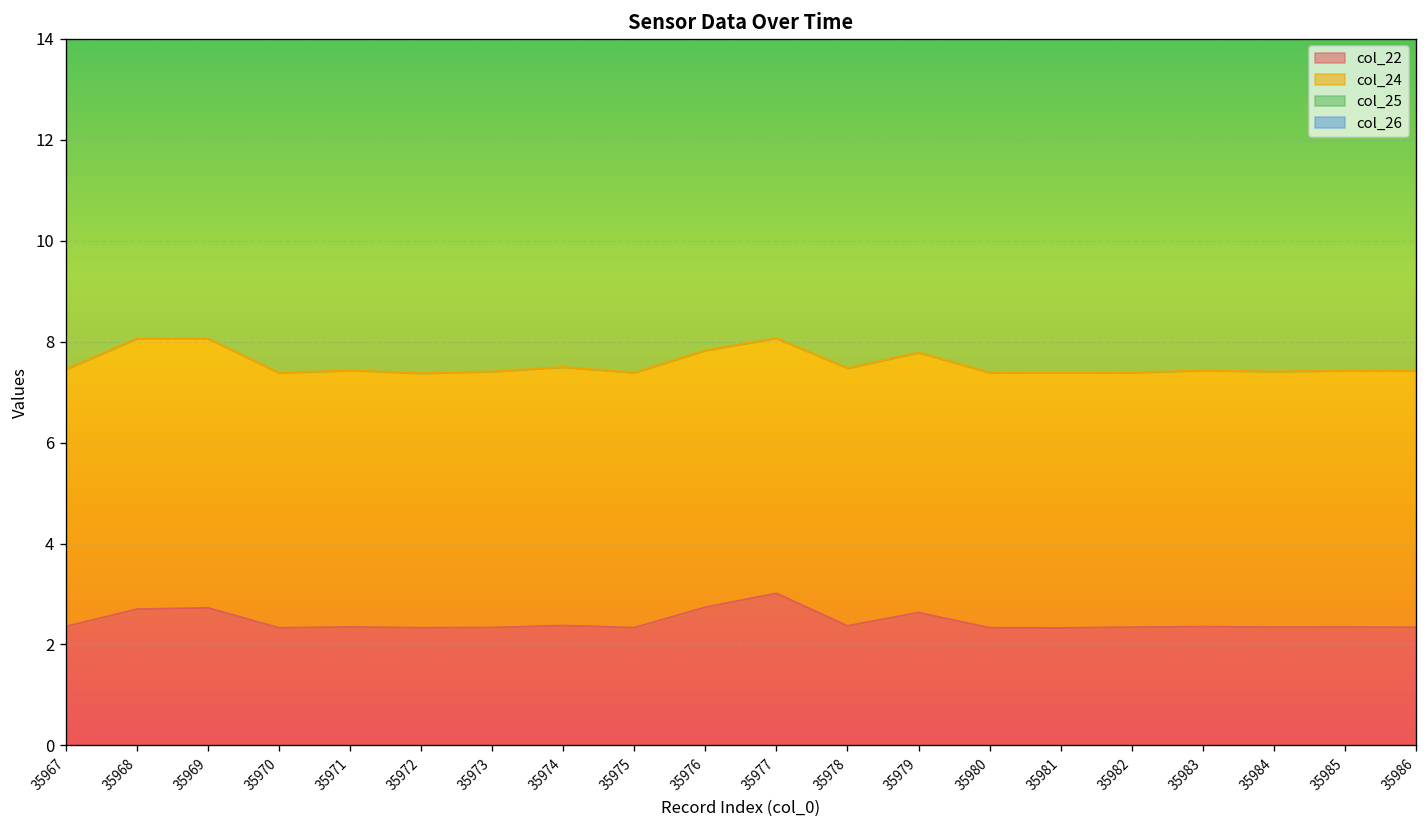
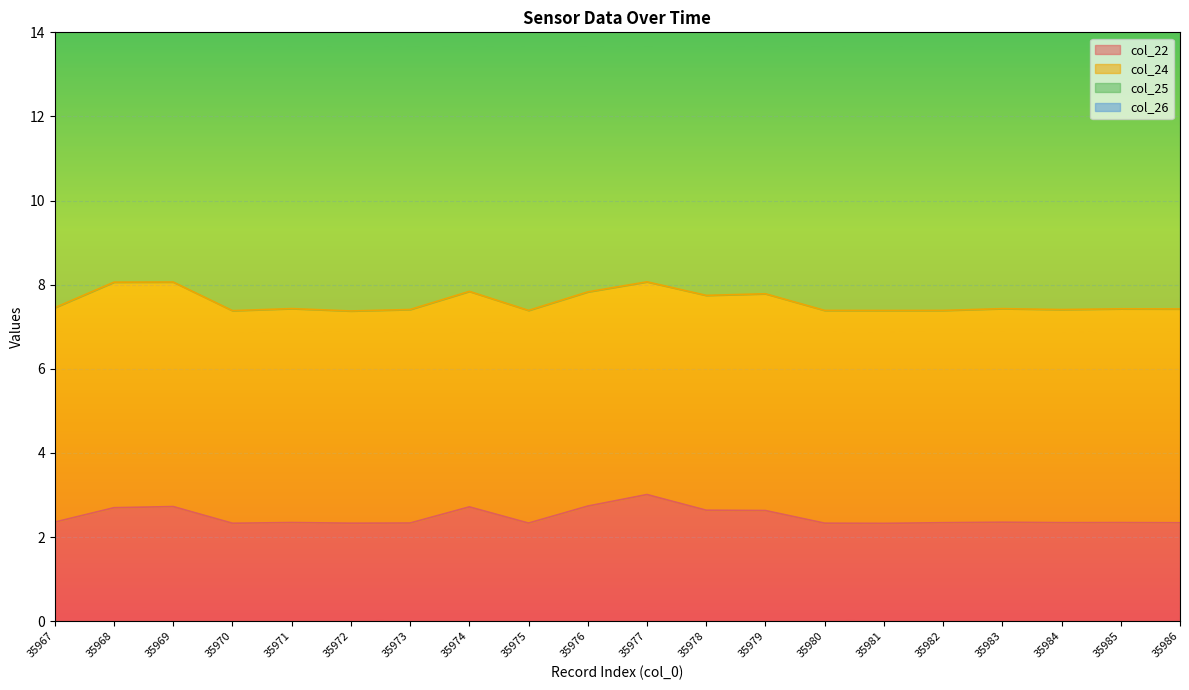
  {
    "col_22": {
      "35967": 2.4,
      "35968": 2.7,
      "35969": 2.7,
      "35970": 2.3,
      "35971": 2.3,
      "35972": 2.3,
      "35973": 2.3,
-     "35974": 2.4,
+     "35974": 2.7,
      "35975": 2.3,
      "35976": 2.7,
      "35977": 3.0,
-     "35978": 2.4,
+     "35978": 2.6,
      "35979": 2.6,
      "35980": 2.3,
      "35981": 2.3,
      "35982": 2.3,
      "35983": 2.4,
      "35984": 2.3,
      "35985": 2.3,
      "35986": 2.3
    },
    "col_24": {
      "35967": 5.1,
      "35968": 5.4,
      "35969": 5.3,
      "35970": 5.1,
      "35971": 5.1,
      "35972": 5.0,
      "35973": 5.1,
      "35974": 5.1,
      "35975": 5.1,
      "35976": 5.1,
      "35977": 5.1,
      "35978": 5.1,
      "35979": 5.2,
      "35980": 5.1,
      "35981": 5.1,
      "35982": 5.0,
      "35983": 5.1,
      "35984": 5.1,
      "35985": 5.1,
      "35986": 5.1
    }
  }
